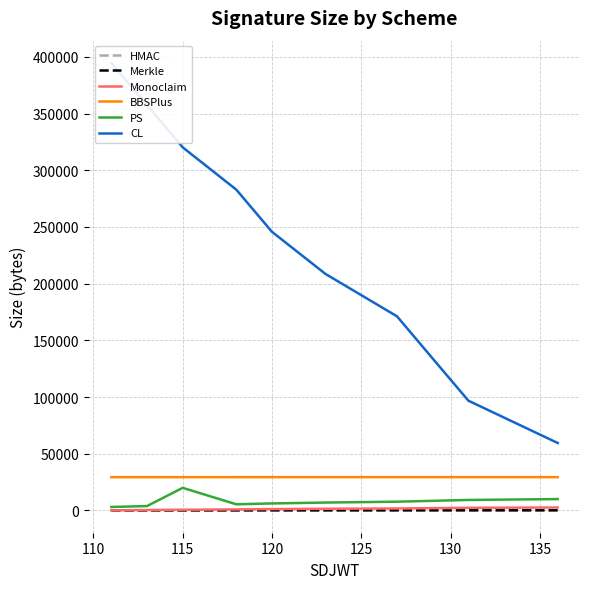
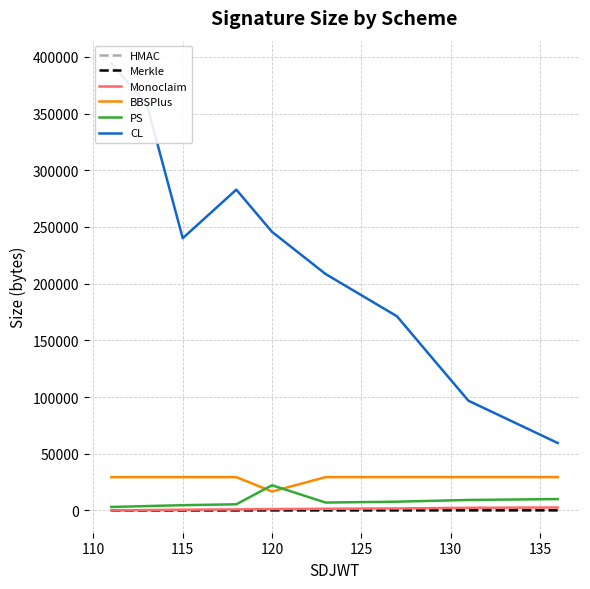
  {
    "BBSPlus": {
      "115": 29000,
-     "120": 29000
+     "120": 17000
    },
    "PS": {
-     "115": 20000,
-     "120": 6000
+     "115": 5000,
+     "120": 22000
    },
    "CL": {
-     "115": 320000,
+     "115": 240000,
      "120": 246000
    }
  }
